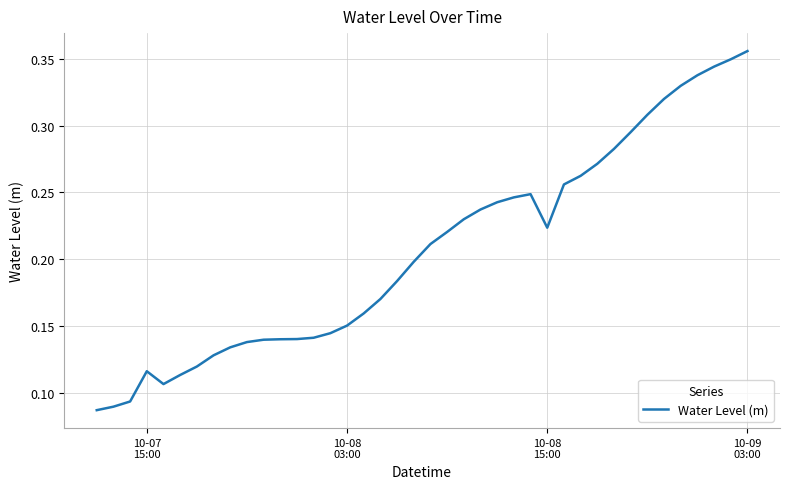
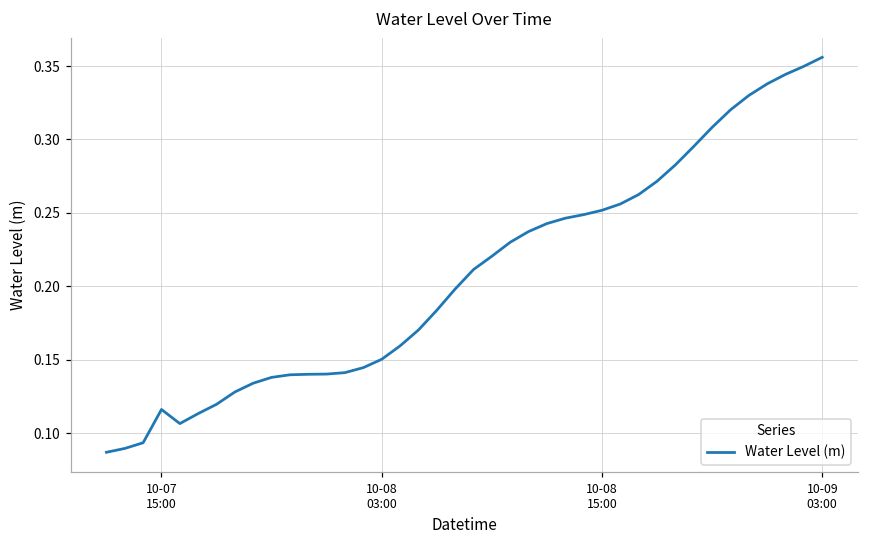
  {
    "10-07 15:00": 0.116,
    "10-08 03:00": 0.150,
-   "10-08 15:00": 0.224,
+   "10-08 15:00": 0.252,
    "10-09 03:00": 0.356
  }
